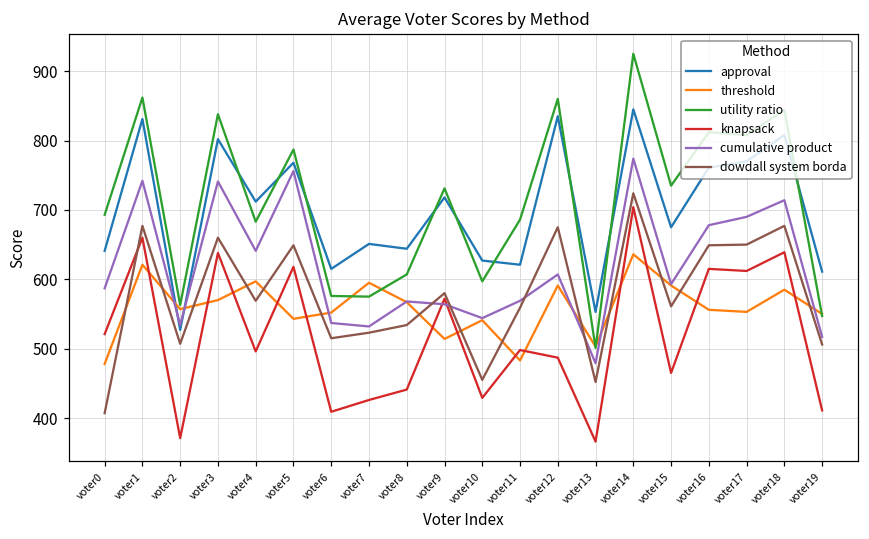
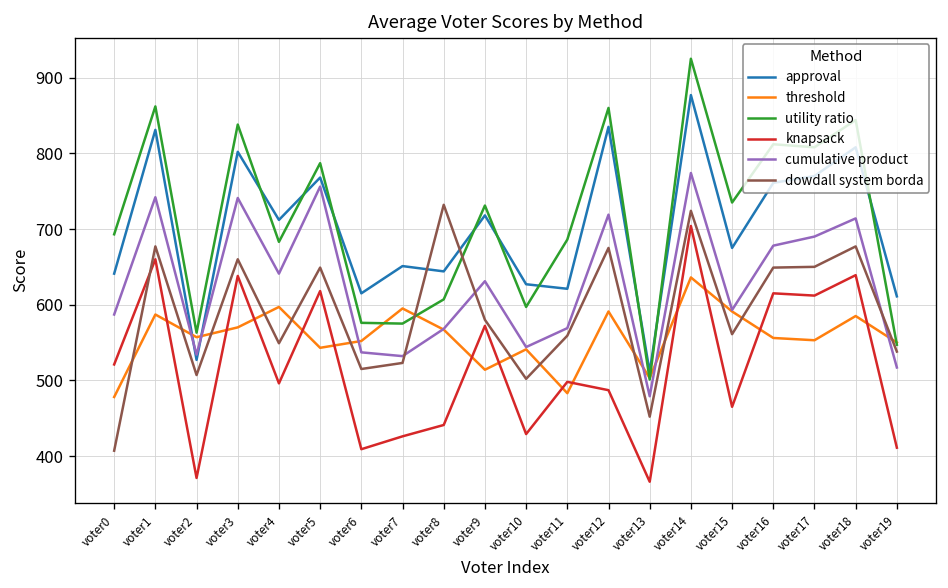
  {
    "approval": {
      "voter0": 640,
      "voter1": 830,
      "voter2": 530,
      "voter3": 800,
      "voter4": 710,
      "voter5": 770,
      "voter6": 620,
      "voter7": 650,
      "voter8": 640,
      "voter9": 720,
      "voter10": 630,
      "voter11": 620,
      "voter12": 840,
-     "voter13": 550,
-     "voter14": 850,
+     "voter13": 510,
+     "voter14": 880,
      "voter15": 680,
      "voter16": 760,
      "voter19": 610
    },
    "threshold": {
      "voter0": 480,
-     "voter1": 620,
+     "voter1": 590,
      "voter2": 560,
      "voter3": 570,
      "voter4": 600,
      "voter5": 540,
      "voter6": 550,
      "voter7": 600,
      "voter9": 510,
      "voter11": 480,
      "voter12": 590,
      "voter14": 640,
      "voter16": 560,
      "voter17": 550,
      "voter18": 590
    },
    "utility ratio": {
      "voter0": 690,
      "voter1": 860,
      "voter2": 560,
      "voter3": 840,
      "voter4": 680,
      "voter5": 790,
      "voter6": 580,
      "voter7": 580,
      "voter8": 610,
      "voter9": 730,
      "voter10": 600,
      "voter11": 690,
      "voter12": 860,
      "voter14": 930,
      "voter15": 740
    },
    "knapsack": {
      "voter0": 520,
      "voter1": 660,
      "voter2": 370,
      "voter3": 640,
      "voter4": 500,
      "voter5": 620,
      "voter6": 410,
      "voter7": 430,
      "voter8": 440,
      "voter9": 570,
      "voter10": 430,
      "voter11": 500,
      "voter12": 490,
      "voter13": 370,
      "voter14": 700,
      "voter15": 470,
      "voter16": 620,
      "voter17": 610,
      "voter18": 640,
      "voter19": 410
    },
    "cumulative product": {
      "voter0": 590,
      "voter1": 740,
      "voter2": 530,
      "voter3": 740,
      "voter4": 640,
      "voter5": 760,
      "voter6": 540,
      "voter7": 530,
-     "voter9": 560,
+     "voter9": 630,
      "voter11": 570,
-     "voter12": 610,
+     "voter12": 720,
      "voter13": 480,
      "voter14": 770,
      "voter16": 680,
      "voter17": 690,
      "voter18": 710,
      "voter19": 520
    },
    "dowdall system borda": {
      "voter0": 410,
      "voter1": 680,
      "voter2": 510,
      "voter3": 660,
-     "voter4": 570,
+     "voter4": 550,
      "voter5": 650,
      "voter6": 520,
      "voter7": 520,
-     "voter8": 530,
+     "voter8": 730,
      "voter9": 580,
-     "voter10": 460,
+     "voter10": 500,
      "voter11": 560,
      "voter12": 680,
      "voter13": 450,
      "voter14": 720,
      "voter15": 560,
      "voter16": 650,
      "voter17": 650,
      "voter18": 680,
-     "voter19": 510
+     "voter19": 540
    }
  }
